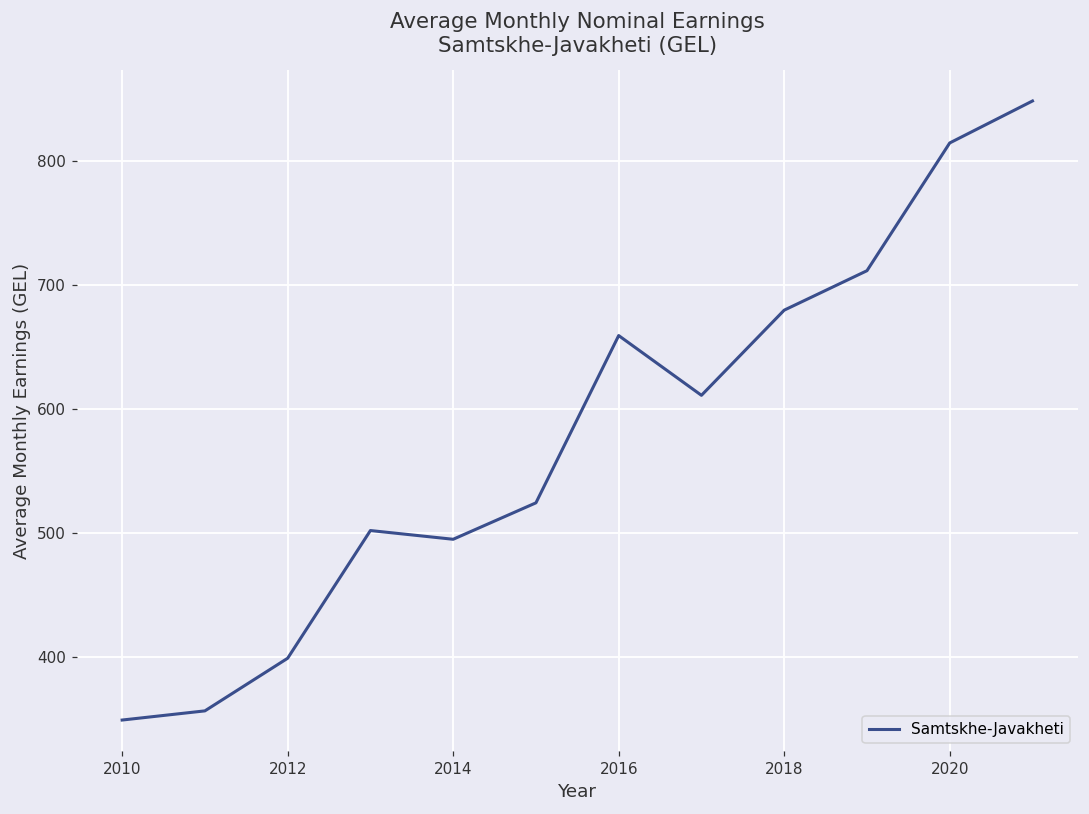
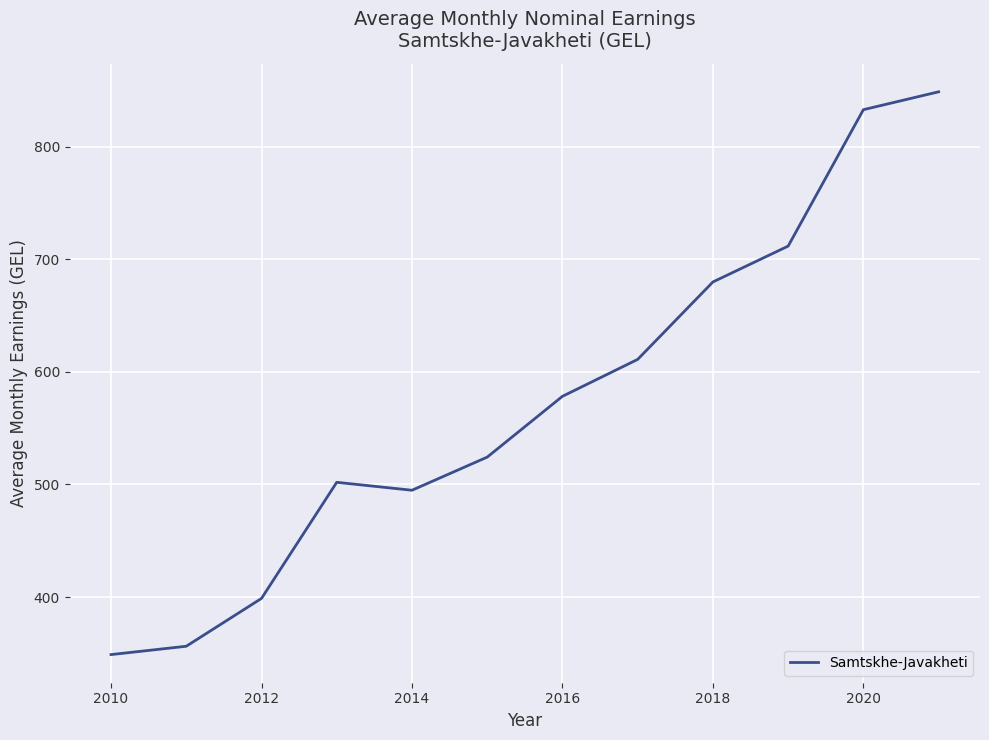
  {
    "2010": 349,
    "2012": 399,
    "2014": 495,
-   "2016": 659,
+   "2016": 578,
    "2018": 680,
-   "2020": 815
+   "2020": 833
  }
